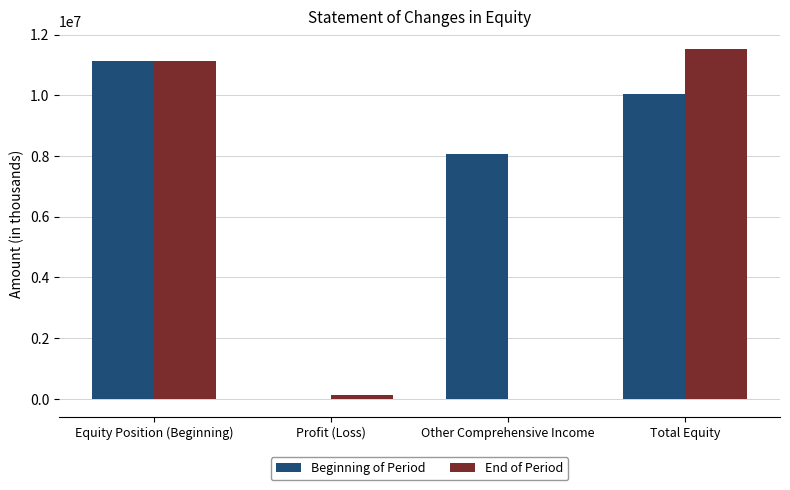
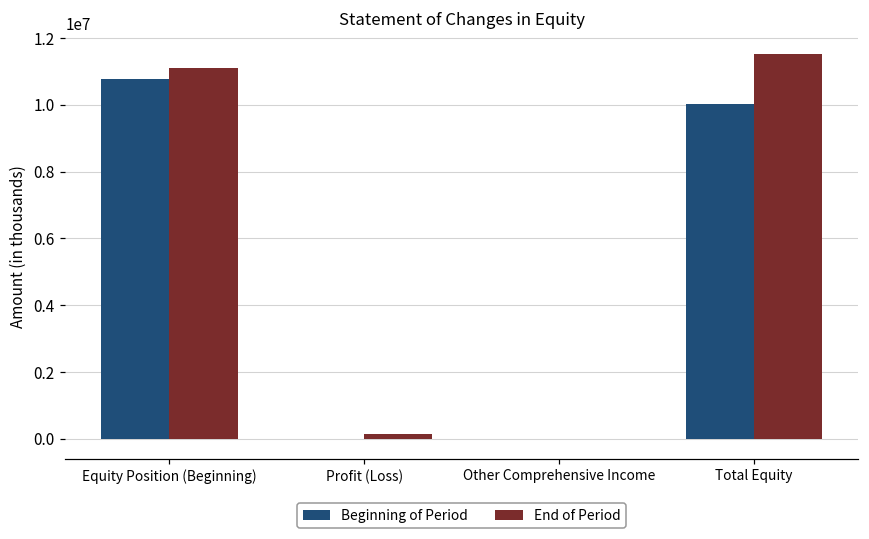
  {
    "Beginning of Period": {
-     "Equity Position (Beginning)": 11100000,
+     "Equity Position (Beginning)": 10800000,
      "Profit (Loss)": 0,
-     "Other Comprehensive Income": 8100000,
+     "Other Comprehensive Income": 0,
      "Total Equity": 10000000
    },
    "End of Period": {
      "Equity Position (Beginning)": 11100000,
      "Profit (Loss)": 100000,
      "Total Equity": 11500000
    }
  }
